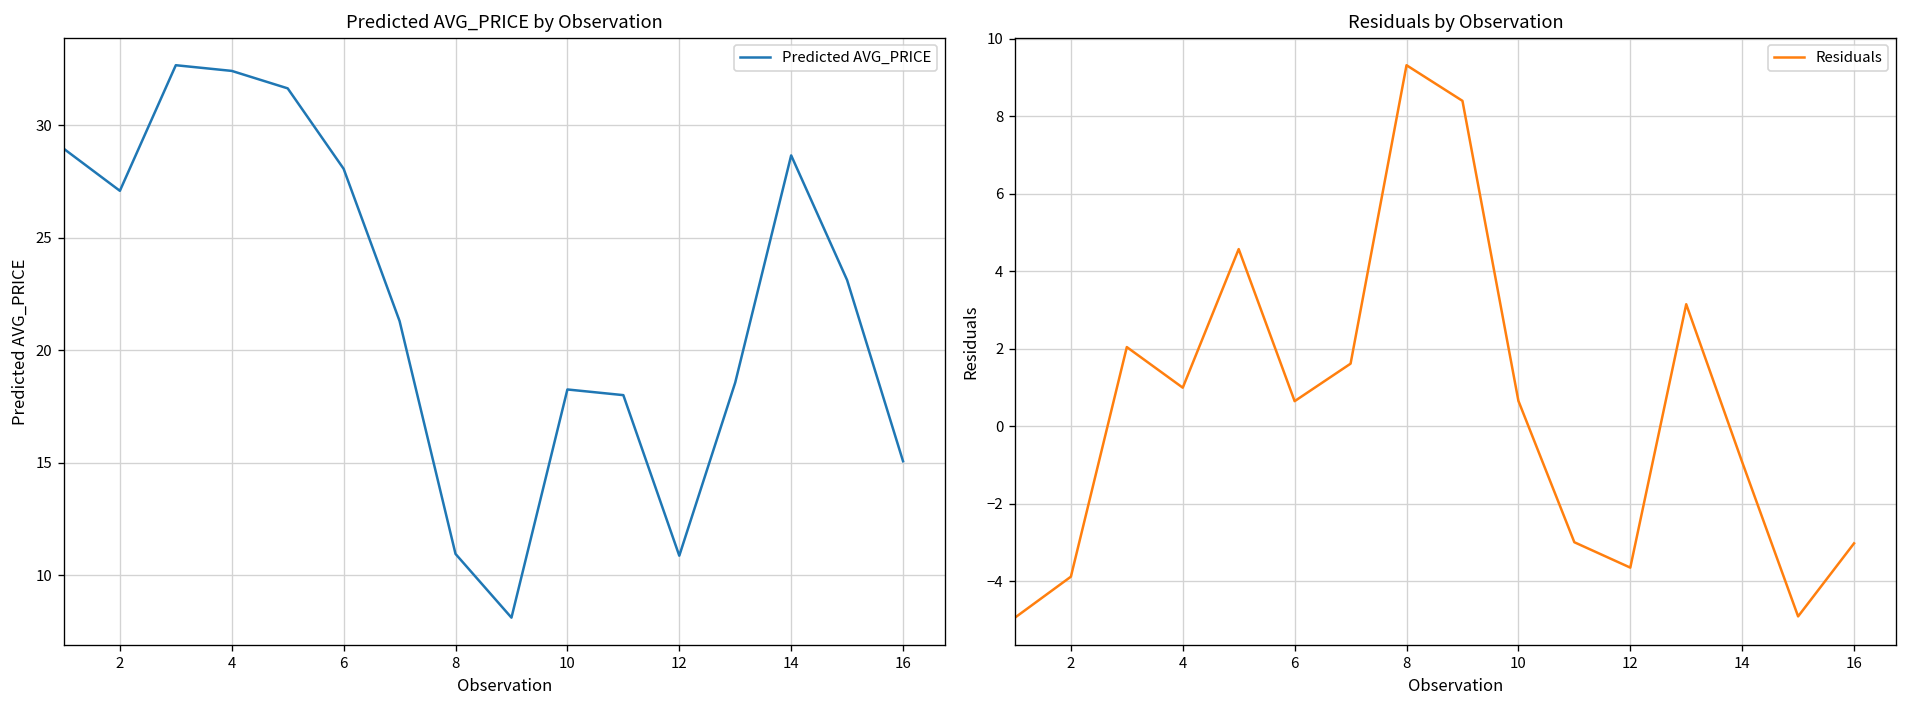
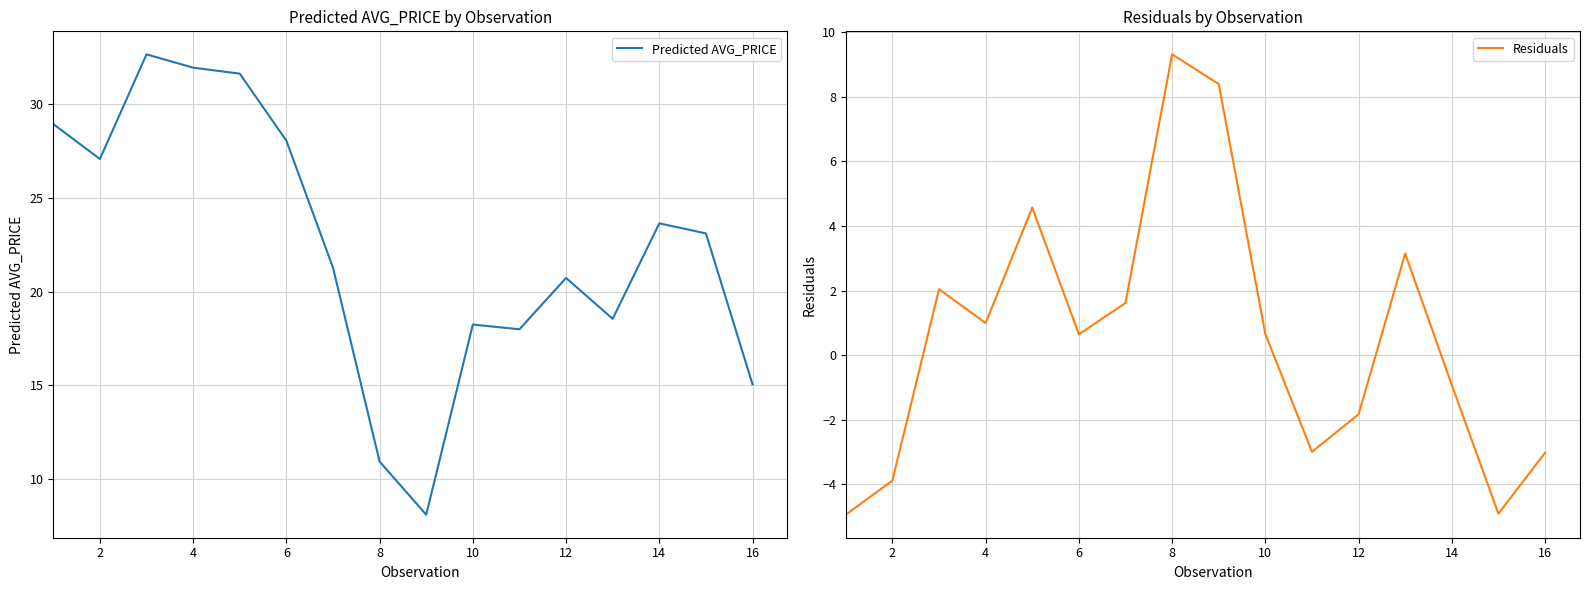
  {
    "Predicted AVG_PRICE by Observation": {
      "2": 27.1,
-     "4": 32.4,
+     "4": 31.9,
      "6": 28.1,
      "8": 10.9,
      "10": 18.2,
-     "12": 10.9,
-     "14": 28.7,
+     "12": 20.7,
+     "14": 23.6,
      "16": 15.1
    },
    "Residuals by Observation": {
      "2": -3.9,
      "4": 1.0,
      "6": 0.6,
      "8": 9.3,
      "10": 0.7,
-     "12": -3.7,
+     "12": -1.8,
      "14": -0.9,
      "16": -3.0
    }
  }
